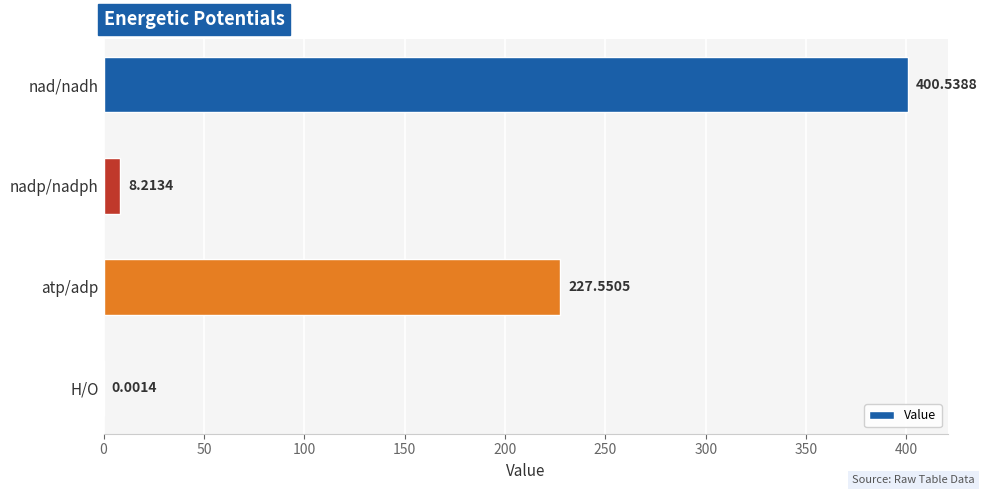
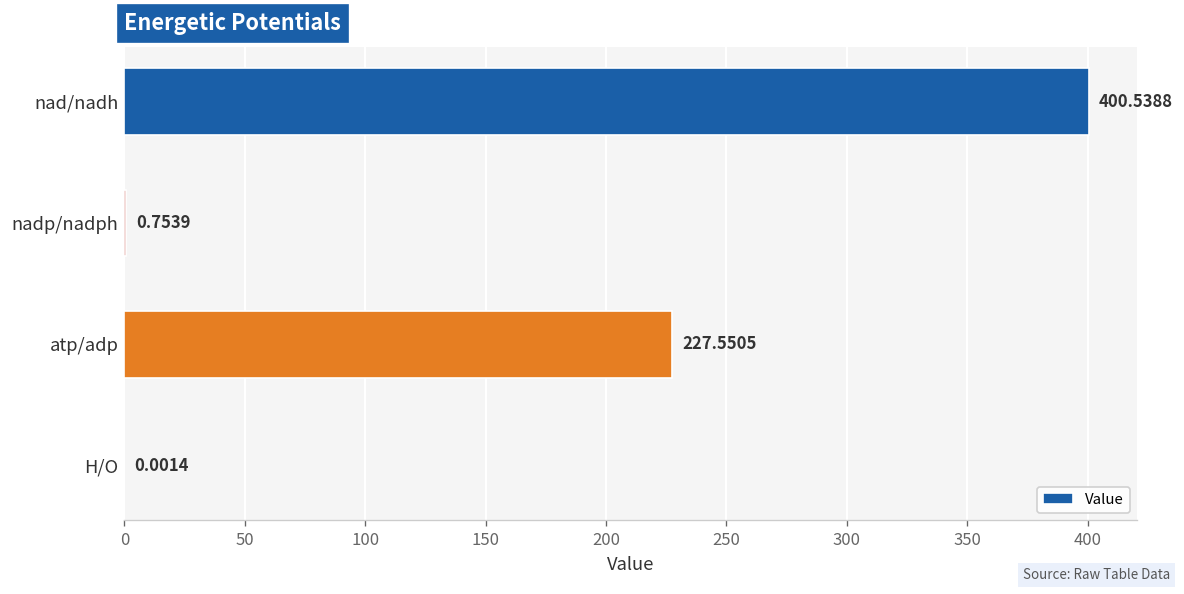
  {
    "nad/nadh": 400.5388,
-   "nadp/nadph": 8.2134,
+   "nadp/nadph": 0.7539,
    "atp/adp": 227.5505,
    "H/O": 0.0014
  }
